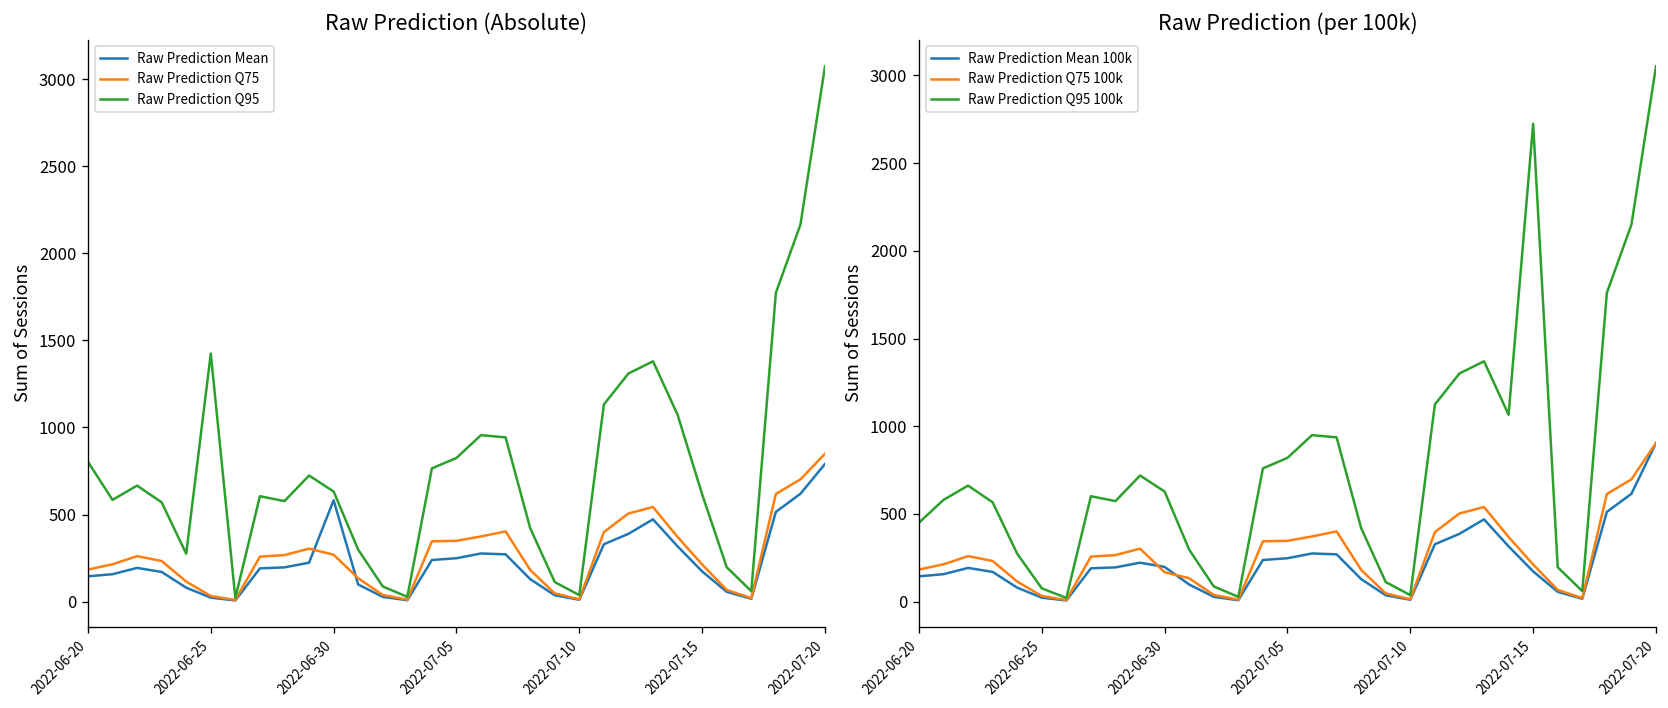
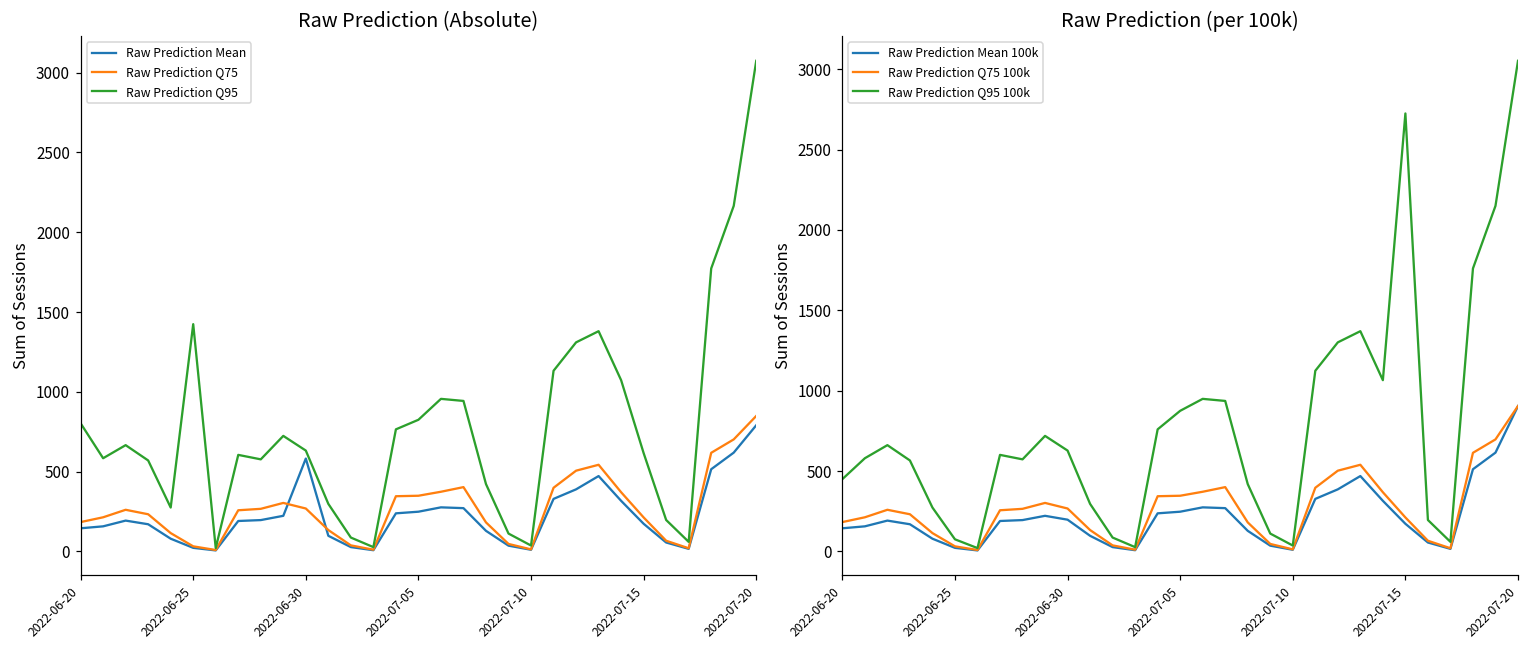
  {
    "Raw Prediction (Absolute)": {
      "Raw Prediction Mean": {
        "2022-06-20": 150,
        "2022-06-30": 580,
        "2022-07-05": 250,
        "2022-07-15": 170,
        "2022-07-20": 790
      },
      "Raw Prediction Q75": {
        "2022-06-20": 180,
        "2022-06-30": 270,
        "2022-07-05": 350,
        "2022-07-15": 210,
        "2022-07-20": 850
      },
      "Raw Prediction Q95": {
        "2022-06-20": 800,
        "2022-06-25": 1420,
        "2022-06-30": 630,
        "2022-07-05": 830,
        "2022-07-10": 40,
        "2022-07-15": 620,
        "2022-07-20": 3070
      }
    },
    "Raw Prediction (per 100k)": {
      "Raw Prediction Mean 100k": {
        "2022-06-20": 140,
        "2022-06-30": 200,
        "2022-07-05": 250,
        "2022-07-15": 170
      },
      "Raw Prediction Q75 100k": {
        "2022-06-20": 180,
-       "2022-06-30": 170,
+       "2022-06-30": 270,
        "2022-07-05": 350,
        "2022-07-15": 210
      },
      "Raw Prediction Q95 100k": {
        "2022-06-20": 450,
        "2022-06-25": 80,
        "2022-06-30": 630,
-       "2022-07-05": 820,
+       "2022-07-05": 870,
        "2022-07-10": 40,
        "2022-07-15": 2720,
        "2022-07-20": 3050
      }
    }
  }
